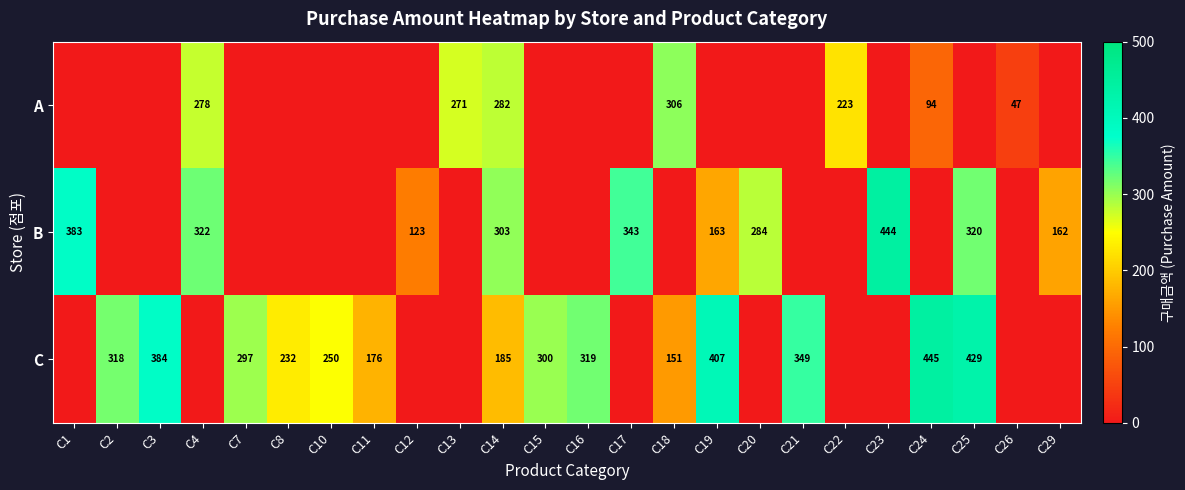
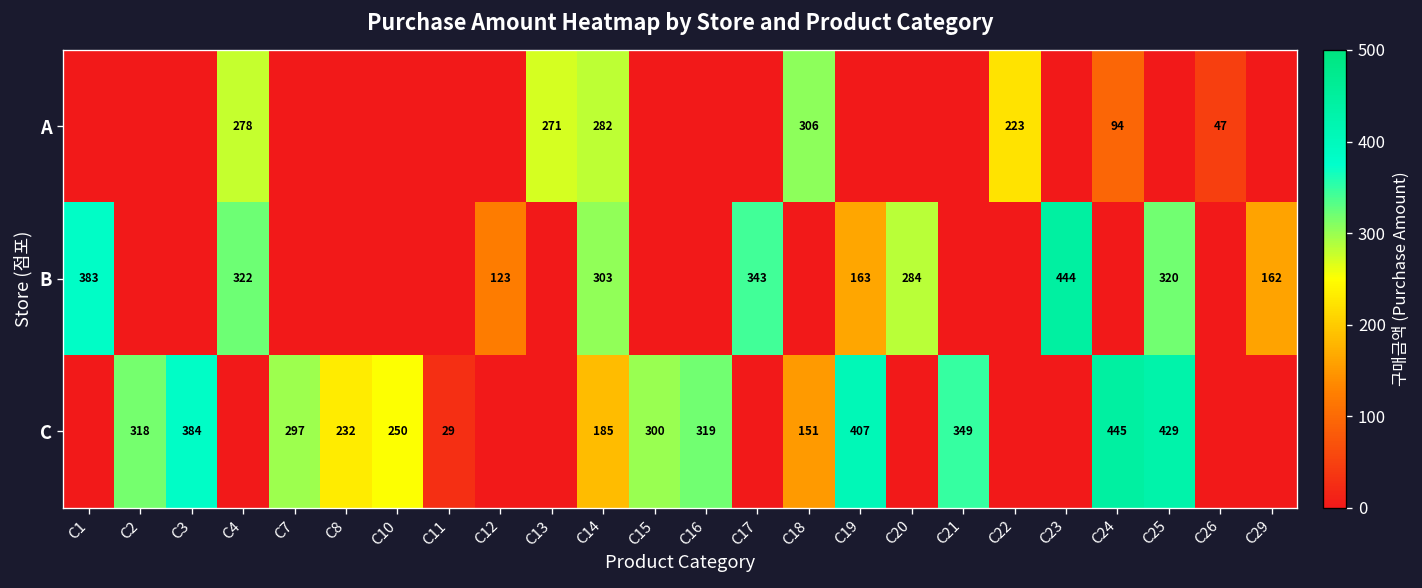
  {
    "A": {
      "C4": 278,
      "C13": 271,
      "C14": 282,
      "C18": 306,
      "C22": 223,
      "C24": 94,
      "C26": 47
    },
    "B": {
      "C1": 383,
      "C4": 322,
      "C12": 123,
      "C14": 303,
      "C17": 343,
      "C19": 163,
      "C20": 284,
      "C23": 444,
      "C25": 320,
      "C29": 162
    },
    "C": {
      "C2": 318,
      "C3": 384,
      "C7": 297,
      "C8": 232,
      "C10": 250,
-     "C11": 176,
+     "C11": 29,
      "C14": 185,
      "C15": 300,
      "C16": 319,
      "C18": 151,
      "C19": 407,
      "C21": 349,
      "C24": 445,
      "C25": 429
    }
  }
